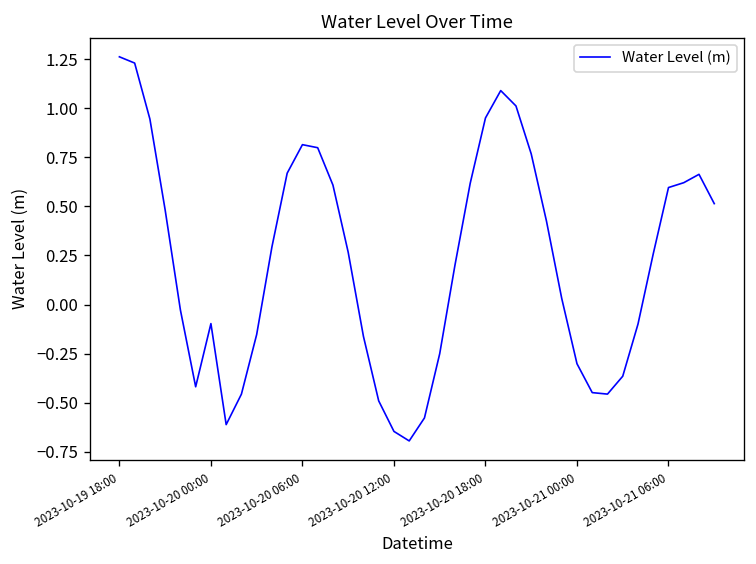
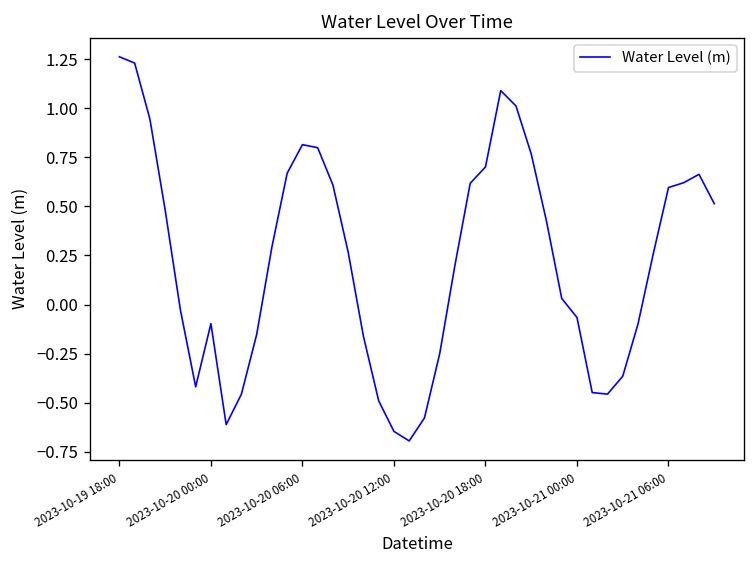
  {
    "2023-10-19 18:00": 1.26,
    "2023-10-20 00:00": -0.10,
    "2023-10-20 06:00": 0.82,
    "2023-10-20 12:00": -0.65,
-   "2023-10-20 18:00": 0.95,
-   "2023-10-21 00:00": -0.30,
+   "2023-10-20 18:00": 0.70,
+   "2023-10-21 00:00": -0.07,
    "2023-10-21 06:00": 0.60
  }
